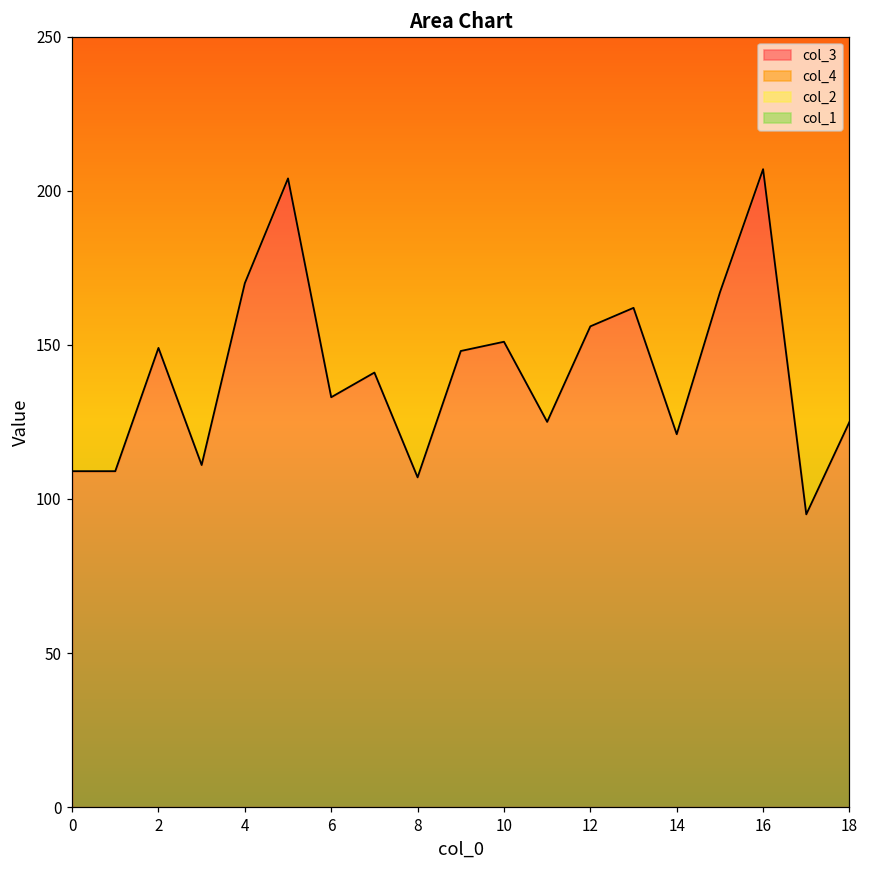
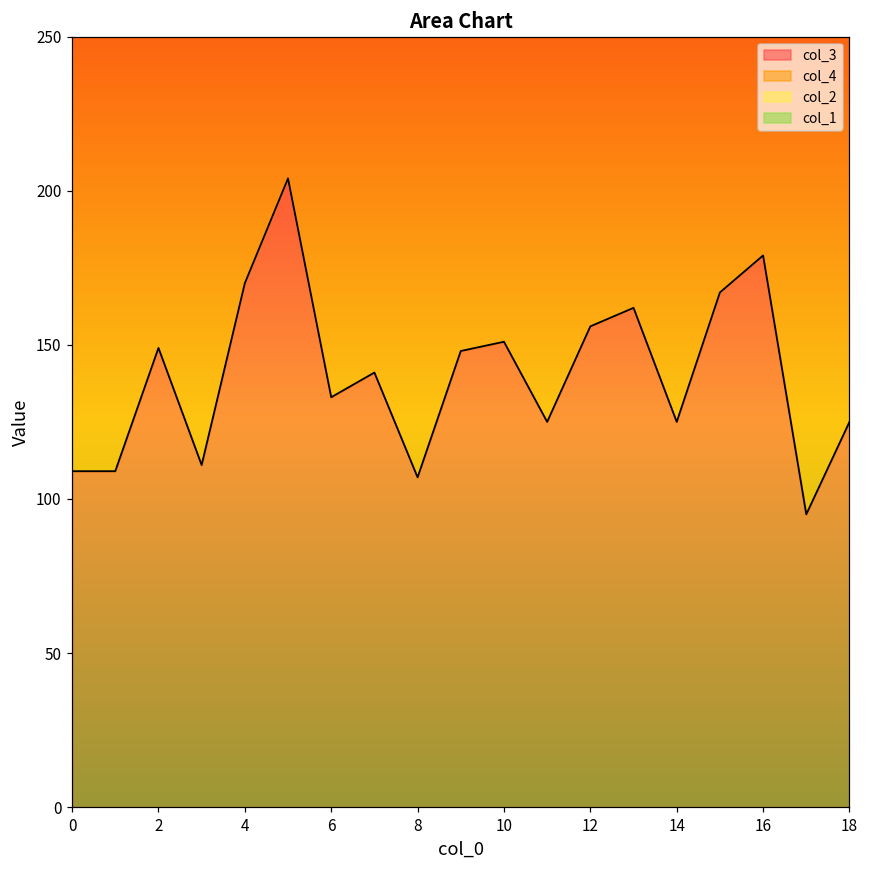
  {
    "col_3": {
      "0": 109,
      "2": 149,
      "4": 170,
      "6": 133,
      "8": 107,
      "10": 151,
      "12": 156,
-     "14": 121,
-     "16": 207,
+     "14": 125,
+     "16": 179,
      "18": 125
    }
  }
